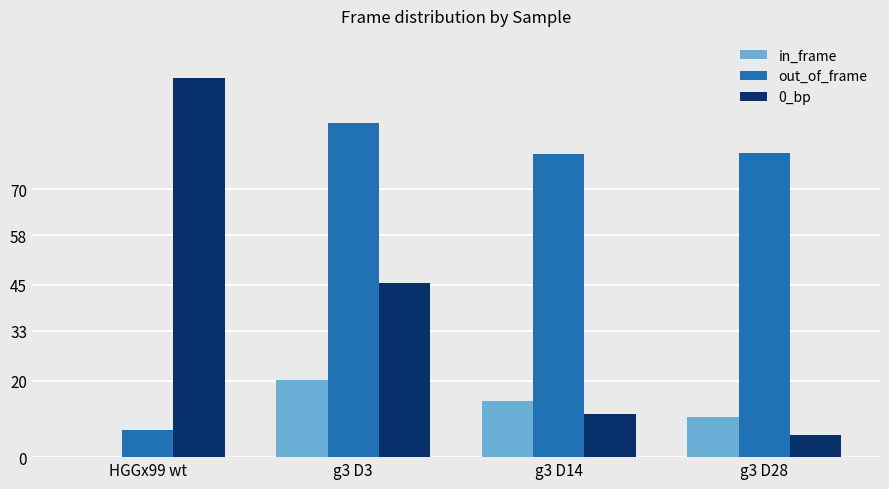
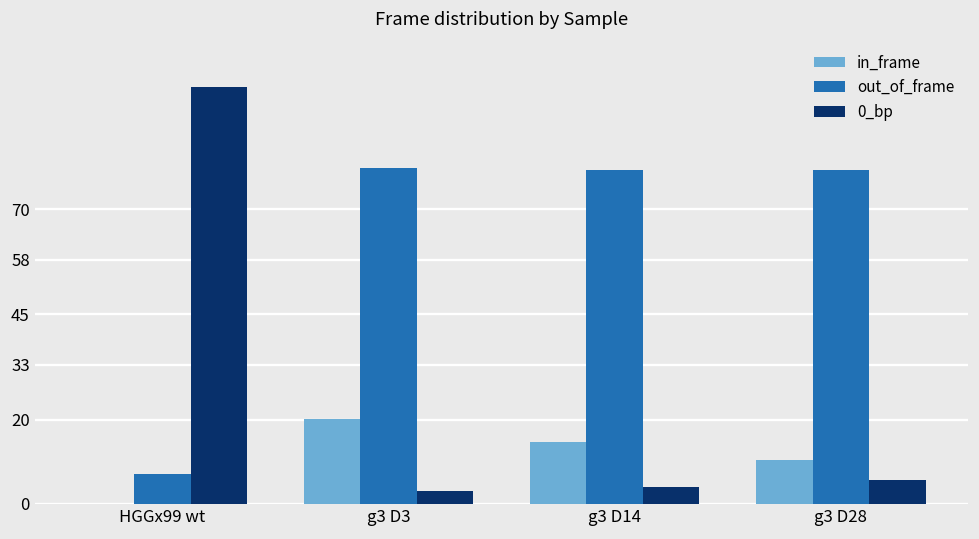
  {
    "in_frame": {
      "HGGx99 wt": 0,
      "g3 D3": 20,
      "g3 D14": 15,
      "g3 D28": 10
    },
    "out_of_frame": {
      "HGGx99 wt": 7,
-     "g3 D3": 87,
+     "g3 D3": 80,
      "g3 D14": 79,
      "g3 D28": 79
    },
    "0_bp": {
      "HGGx99 wt": 99,
-     "g3 D3": 46,
-     "g3 D14": 11,
+     "g3 D3": 3,
+     "g3 D14": 4,
      "g3 D28": 6
    }
  }
